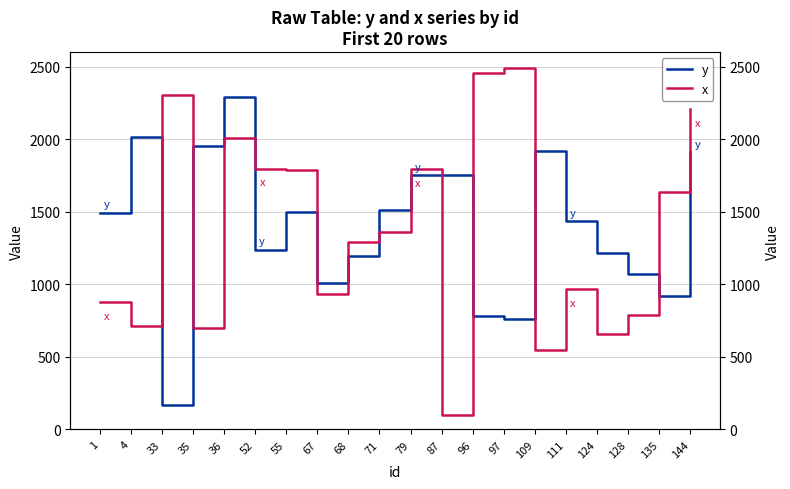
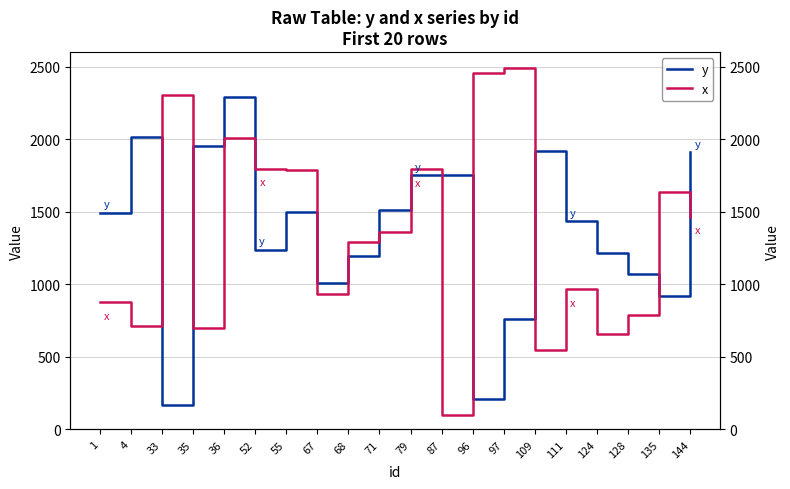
  {
    "y": {
      "1": 1490,
      "4": 2010,
      "33": 170,
      "35": 1950,
      "36": 2290,
      "52": 1240,
      "55": 1500,
      "67": 1010,
      "68": 1190,
      "71": 1510,
      "79": 1750,
      "87": 1760,
-     "96": 780,
+     "96": 210,
      "97": 760,
      "109": 1920,
      "111": 1440,
      "124": 1220,
      "128": 1070,
      "135": 920,
      "144": 1910
    },
    "x": {
      "1": 880,
      "4": 710,
      "33": 2310,
      "35": 700,
      "36": 2010,
      "52": 1800,
      "55": 1790,
      "67": 930,
      "68": 1300,
      "71": 1360,
      "79": 1790,
      "87": 100,
      "96": 2460,
      "97": 2490,
      "109": 550,
      "111": 970,
      "124": 660,
      "128": 790,
      "135": 1640,
-     "144": 2210
+     "144": 1470
    }
  }
